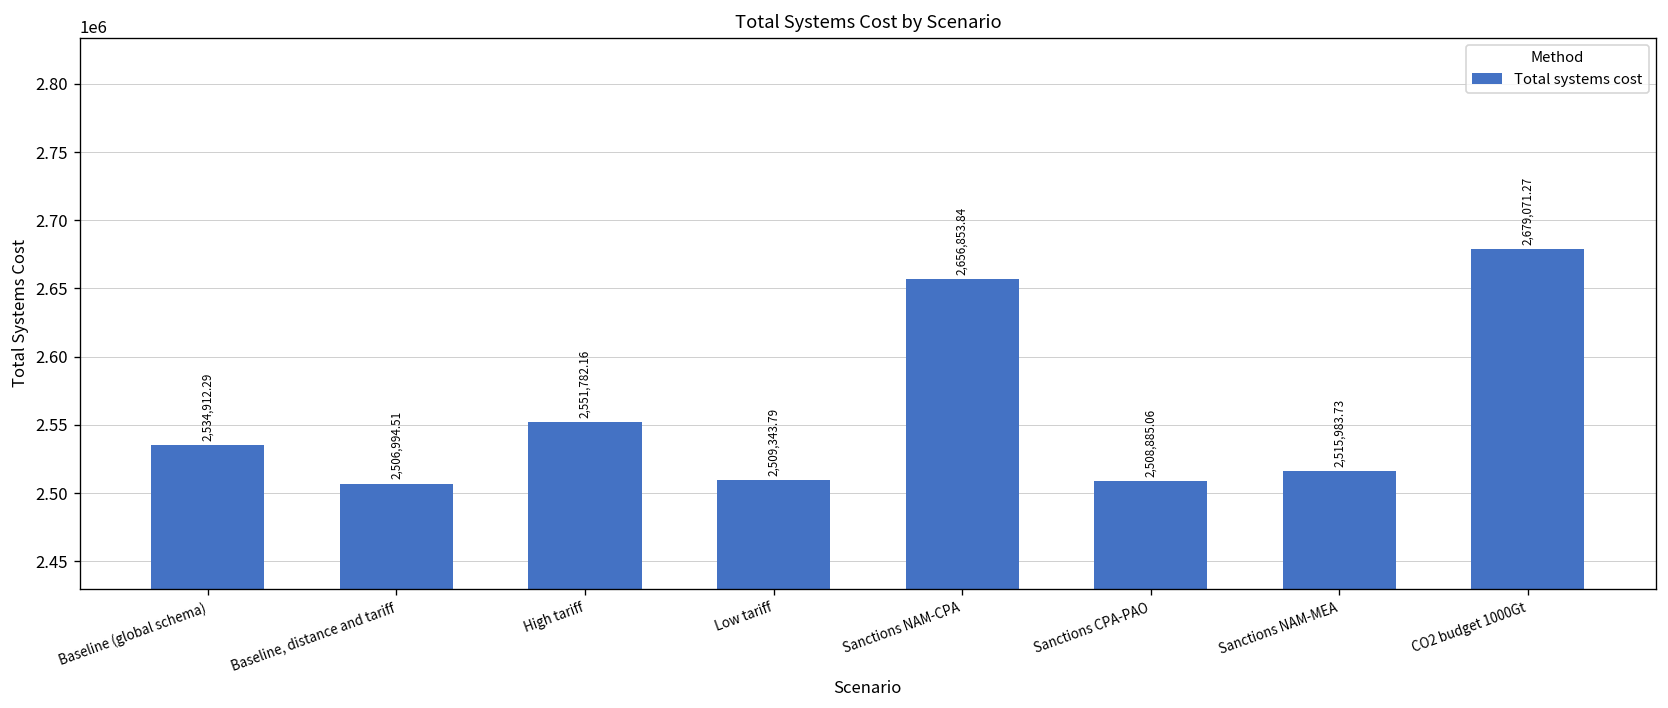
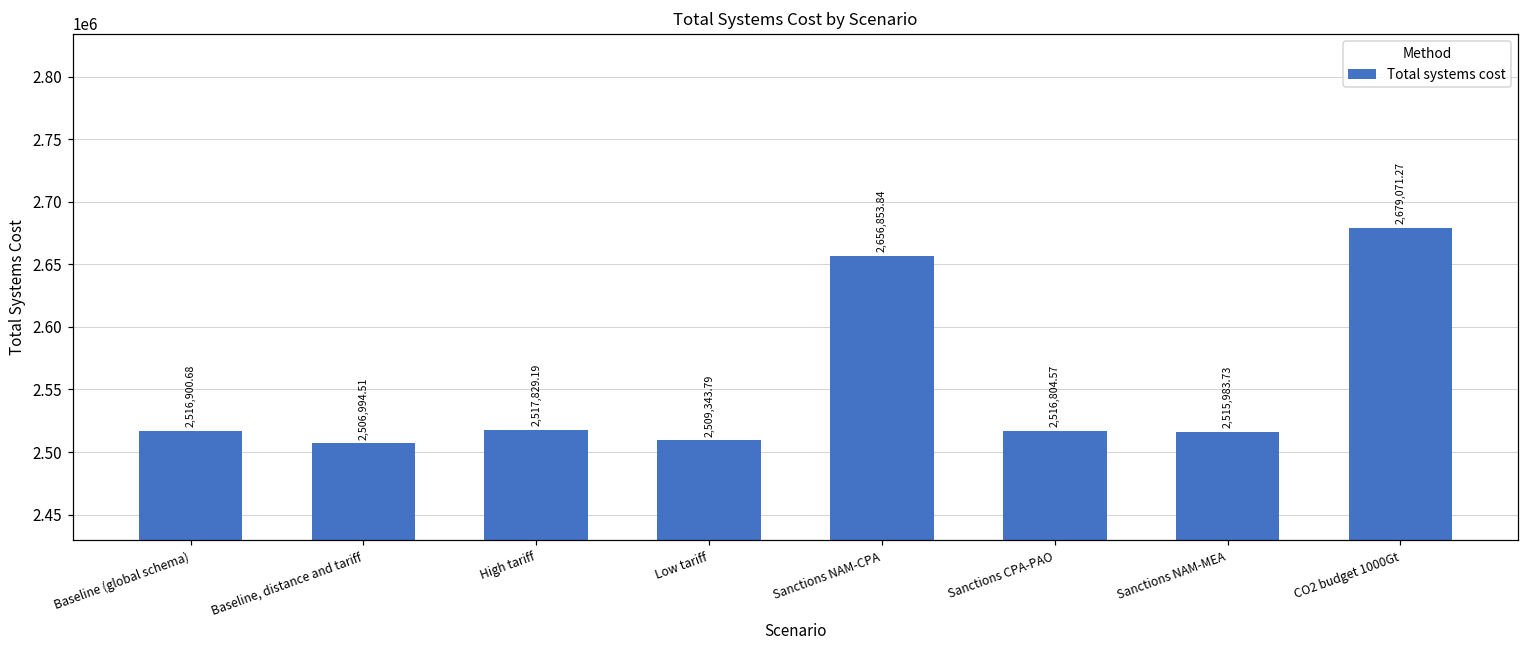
  {
-   "Baseline (global schema)": "2,534,912.29",
+   "Baseline (global schema)": "2,516,900.68",
    "Baseline, distance and tariff": "2,506,994.51",
-   "High tariff": "2,551,782.16",
+   "High tariff": "2,517,829.19",
    "Low tariff": "2,509,343.79",
    "Sanctions NAM-CPA": "2,656,853.84",
-   "Sanctions CPA-PAO": "2,508,885.06",
+   "Sanctions CPA-PAO": "2,516,804.57",
    "Sanctions NAM-MEA": "2,515,983.73",
    "CO2 budget 1000Gt": "2,679,071.27"
  }
